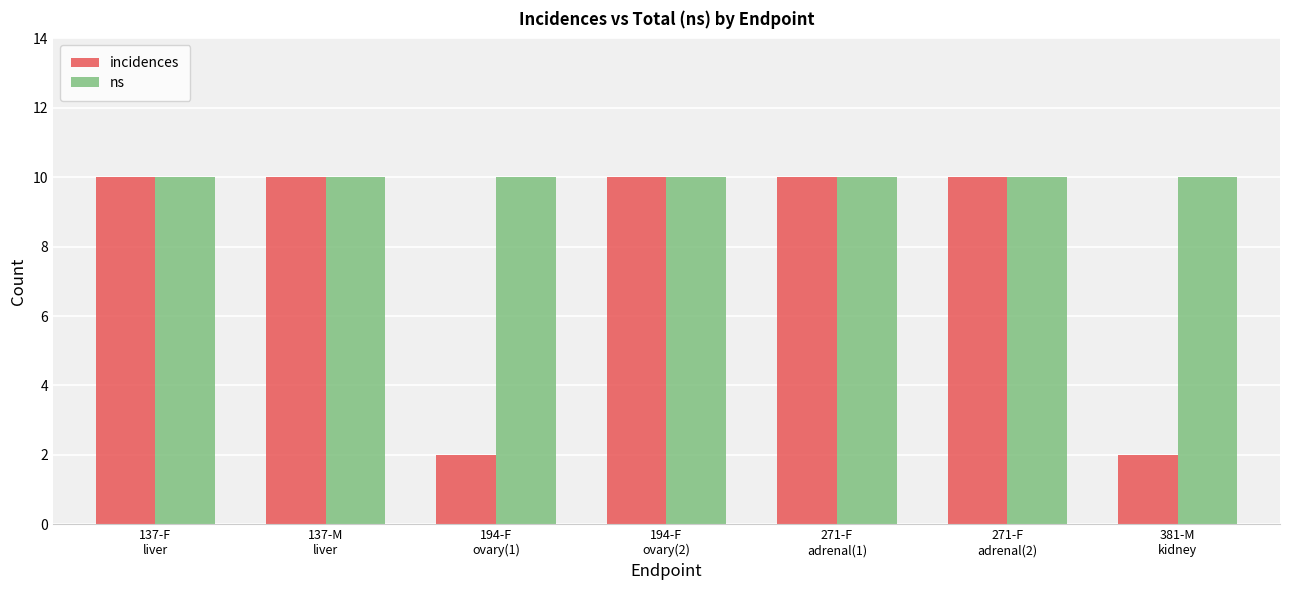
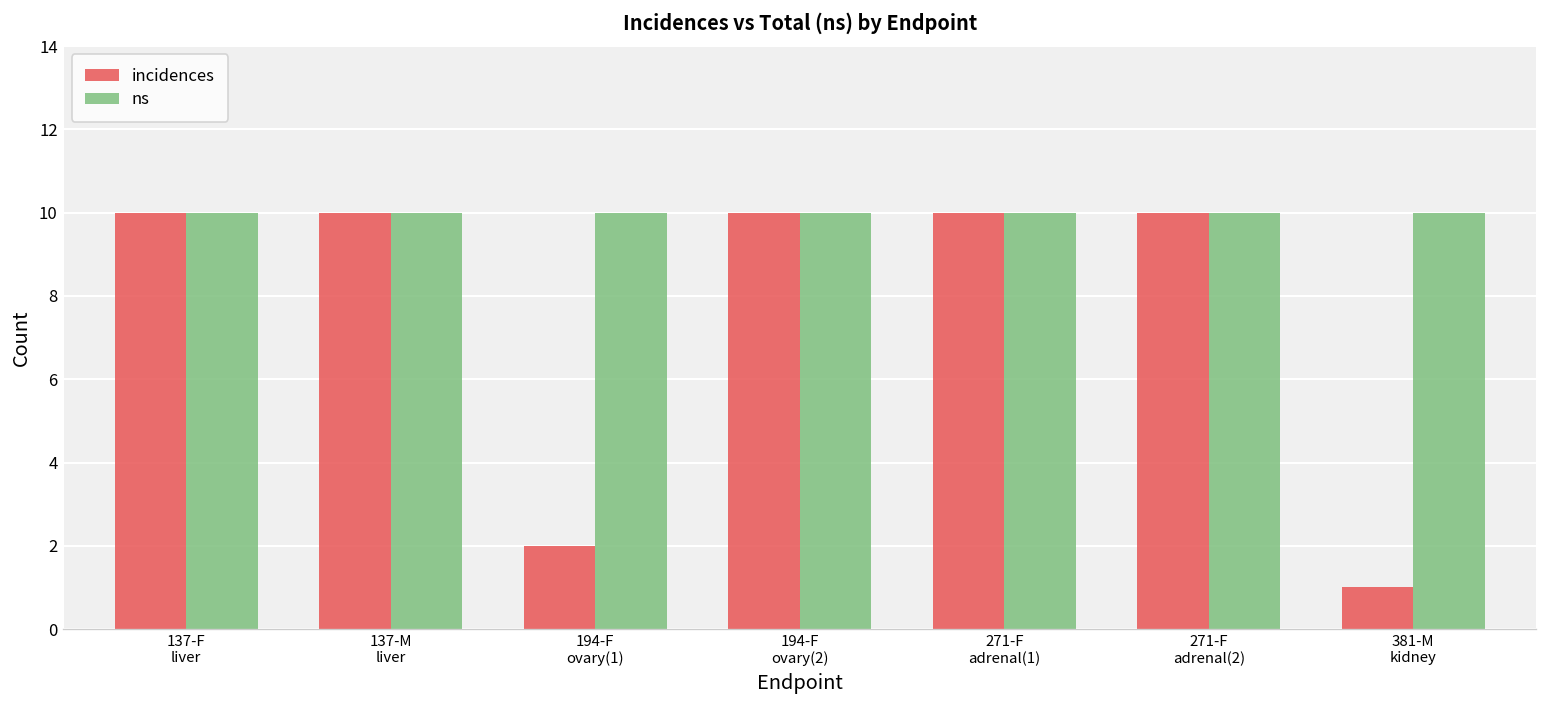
  {
    "incidences": {
      "137-F liver": 10,
      "137-M liver": 10,
      "194-F ovary(1)": 2,
      "194-F ovary(2)": 10,
      "271-F adrenal(1)": 10,
      "271-F adrenal(2)": 10,
-     "381-M kidney": 2
+     "381-M kidney": 1
    },
    "ns": {
      "137-F liver": 10,
      "137-M liver": 10,
      "194-F ovary(1)": 10,
      "194-F ovary(2)": 10,
      "271-F adrenal(1)": 10,
      "271-F adrenal(2)": 10,
      "381-M kidney": 10
    }
  }
